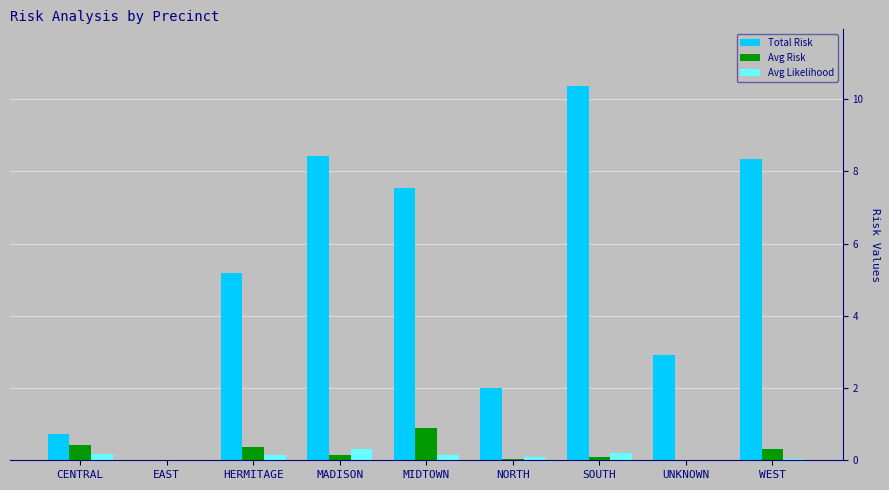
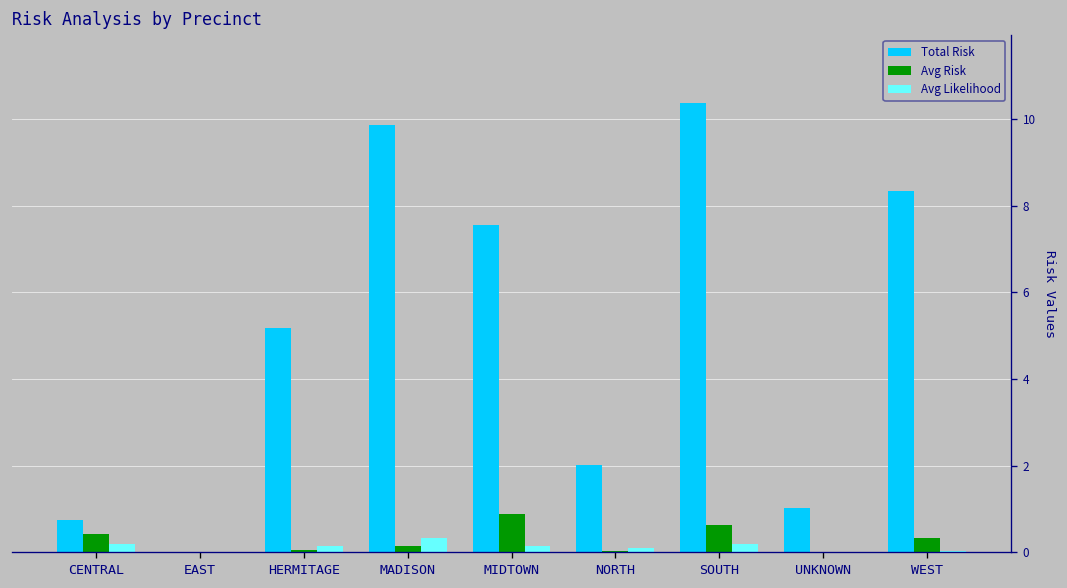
  {
    "Total Risk": {
      "CENTRAL": 0.7,
      "EAST": 0.0,
      "HERMITAGE": 5.2,
-     "MADISON": 8.4,
+     "MADISON": 9.9,
      "MIDTOWN": 7.5,
      "NORTH": 2.0,
      "SOUTH": 10.4,
-     "UNKNOWN": 2.9,
+     "UNKNOWN": 1.0,
      "WEST": 8.3
    },
    "Avg Risk": {
      "CENTRAL": 0.4,
      "EAST": 0.0,
-     "HERMITAGE": 0.4,
+     "HERMITAGE": 0.1,
      "MADISON": 0.1,
      "MIDTOWN": 0.9,
-     "SOUTH": 0.1,
+     "SOUTH": 0.6,
      "UNKNOWN": 0.0,
      "WEST": 0.3
    },
    "Avg Likelihood": {
      "CENTRAL": 0.2,
      "EAST": 0.0,
      "HERMITAGE": 0.1,
      "MADISON": 0.3,
      "MIDTOWN": 0.2,
      "NORTH": 0.1,
      "SOUTH": 0.2,
      "UNKNOWN": 0.0
    }
  }
